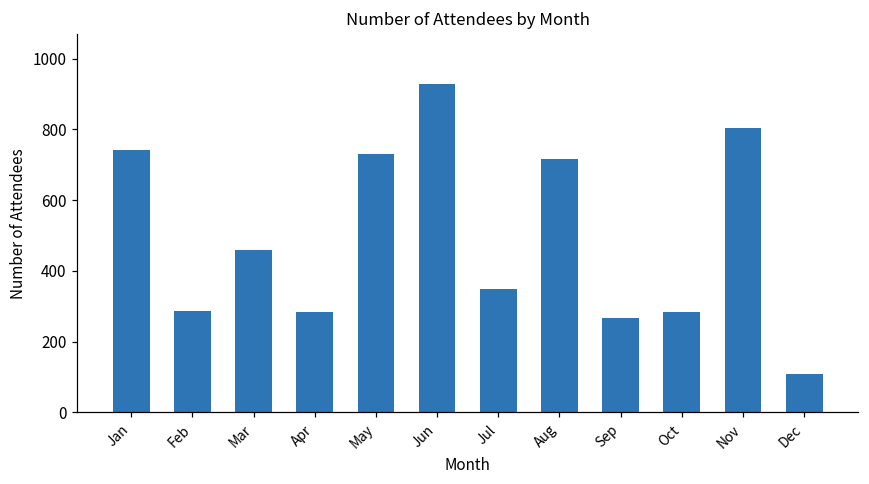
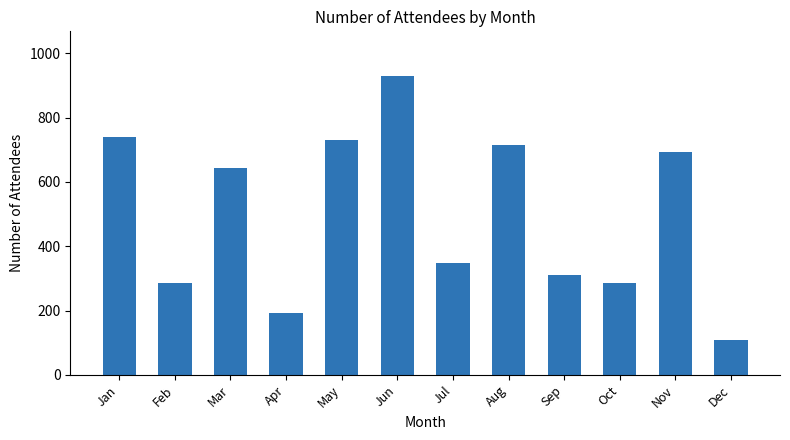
  {
    "Jan": 740,
    "Feb": 290,
-   "Mar": 460,
-   "Apr": 280,
+   "Mar": 640,
+   "Apr": 190,
    "May": 730,
    "Jun": 930,
    "Jul": 350,
    "Aug": 720,
-   "Sep": 270,
+   "Sep": 310,
    "Oct": 290,
-   "Nov": 810,
+   "Nov": 690,
    "Dec": 110
  }
